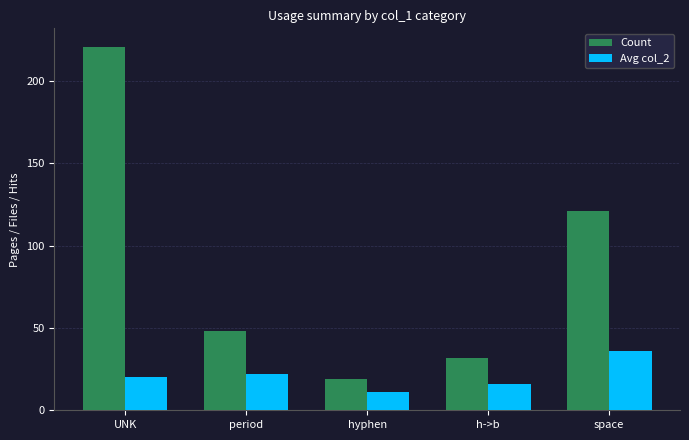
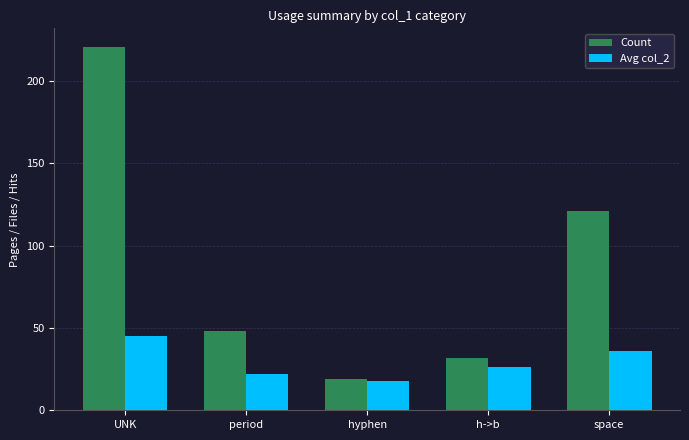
  {
    "Count": {
      "UNK": 221,
      "period": 48,
      "hyphen": 19,
      "h->b": 32,
      "space": 121
    },
    "Avg col_2": {
-     "UNK": 20,
+     "UNK": 45,
      "period": 22,
-     "hyphen": 11,
-     "h->b": 16,
+     "hyphen": 18,
+     "h->b": 26,
      "space": 36
    }
  }
